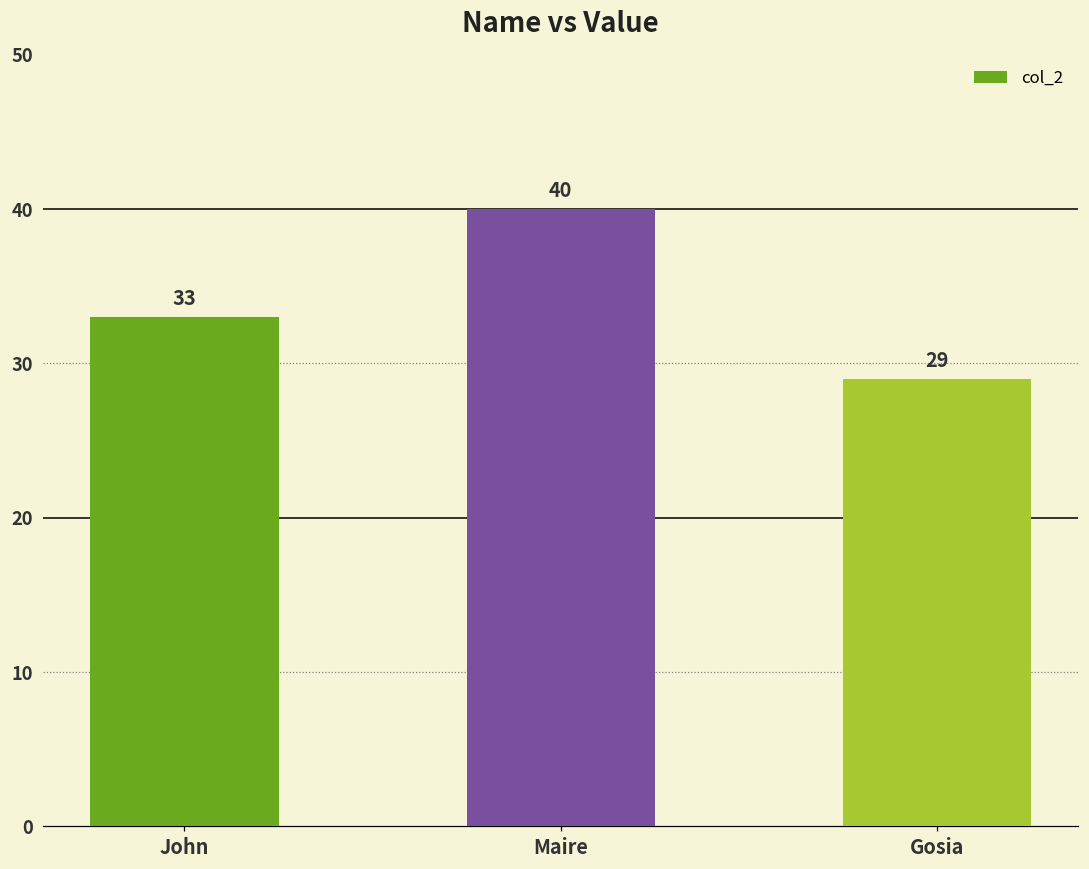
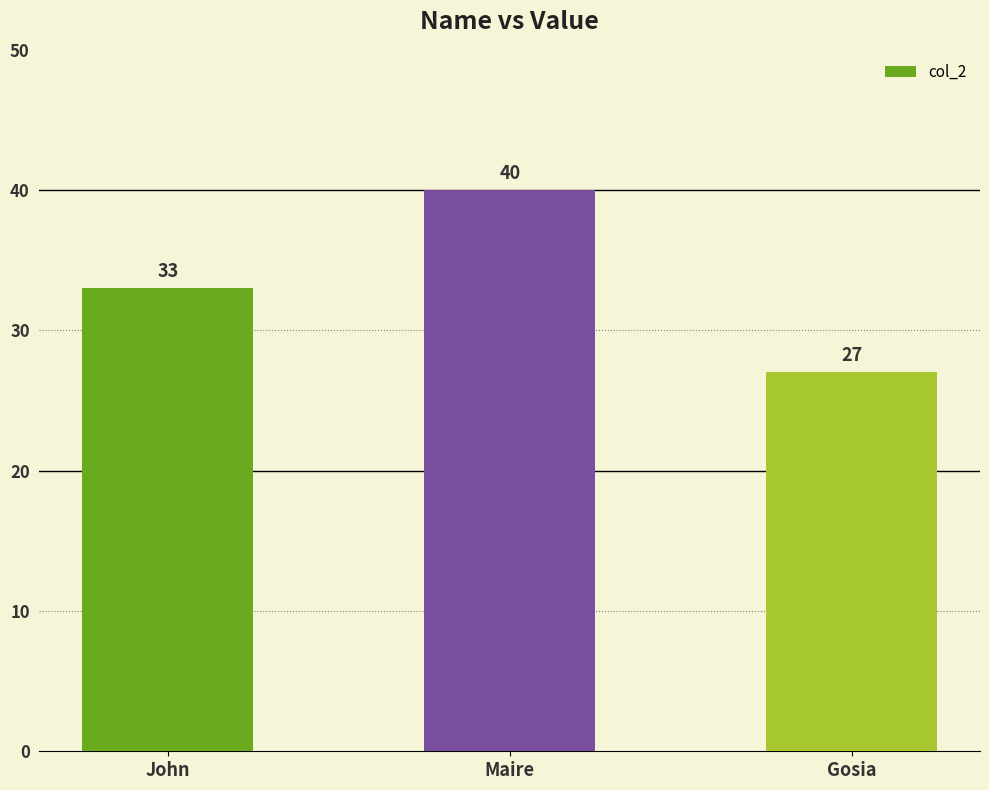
  {
    "John": 33,
    "Maire": 40,
-   "Gosia": 29
+   "Gosia": 27
  }
